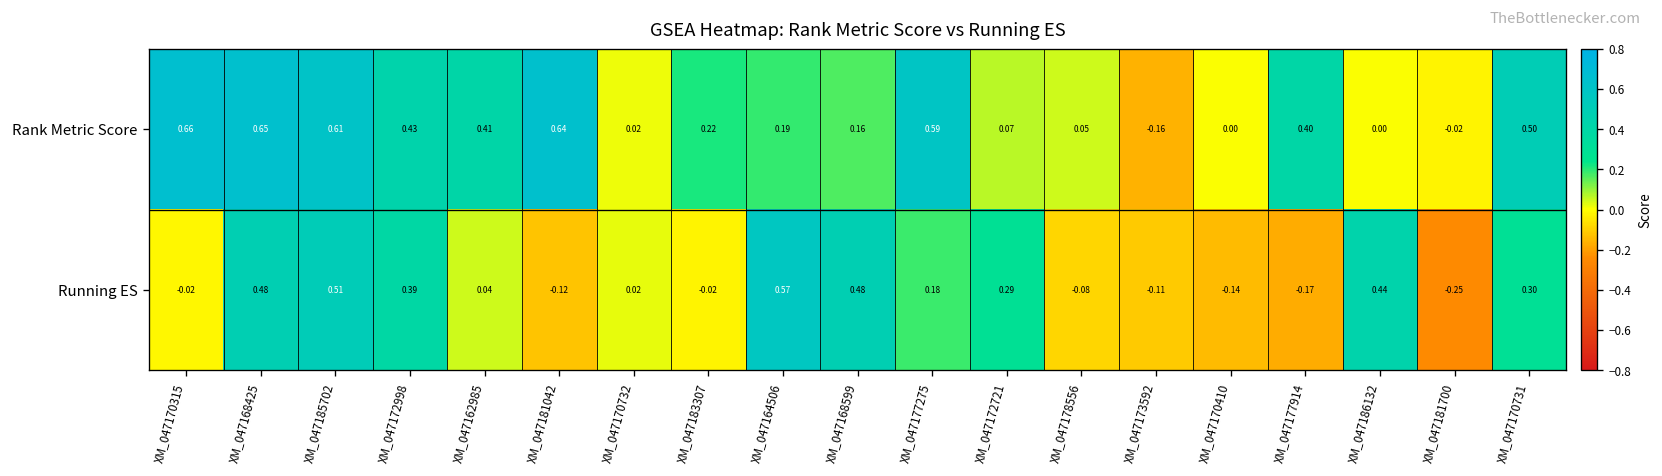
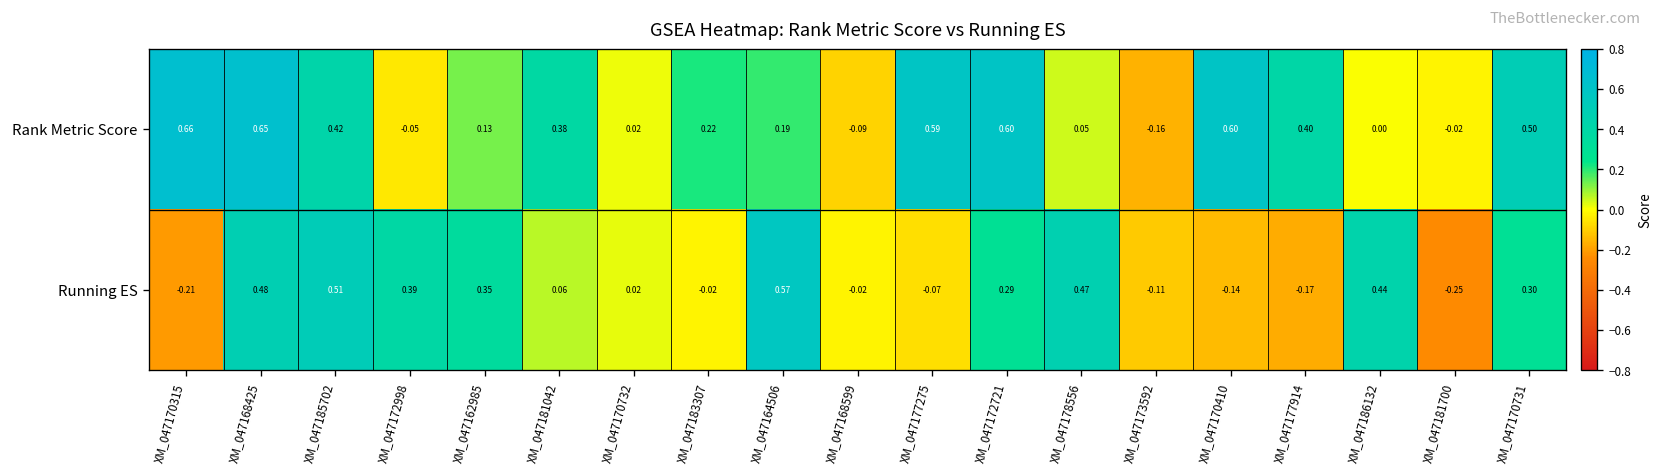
  {
    "Rank Metric Score": {
      "XM_047170315": 0.66,
      "XM_047168425": 0.65,
-     "XM_047185702": 0.61,
-     "XM_047172998": 0.43,
-     "XM_047162985": 0.41,
-     "XM_047181042": 0.64,
+     "XM_047185702": 0.42,
+     "XM_047172998": -0.05,
+     "XM_047162985": 0.13,
+     "XM_047181042": 0.38,
      "XM_047170732": 0.02,
      "XM_047183307": 0.22,
      "XM_047164506": 0.19,
-     "XM_047168599": 0.16,
+     "XM_047168599": -0.09,
      "XM_047177275": 0.59,
-     "XM_047172721": 0.07,
+     "XM_047172721": 0.60,
      "XM_047178556": 0.05,
      "XM_047173592": -0.16,
-     "XM_047170410": 0.00,
+     "XM_047170410": 0.60,
      "XM_047177914": 0.40,
      "XM_047186132": 0.00,
      "XM_047181700": -0.02,
      "XM_047170731": 0.50
    },
    "Running ES": {
-     "XM_047170315": -0.02,
+     "XM_047170315": -0.21,
      "XM_047168425": 0.48,
      "XM_047185702": 0.51,
      "XM_047172998": 0.39,
-     "XM_047162985": 0.04,
-     "XM_047181042": -0.12,
+     "XM_047162985": 0.35,
+     "XM_047181042": 0.06,
      "XM_047170732": 0.02,
      "XM_047183307": -0.02,
      "XM_047164506": 0.57,
-     "XM_047168599": 0.48,
-     "XM_047177275": 0.18,
+     "XM_047168599": -0.02,
+     "XM_047177275": -0.07,
      "XM_047172721": 0.29,
-     "XM_047178556": -0.08,
+     "XM_047178556": 0.47,
      "XM_047173592": -0.11,
      "XM_047170410": -0.14,
      "XM_047177914": -0.17,
      "XM_047186132": 0.44,
      "XM_047181700": -0.25,
      "XM_047170731": 0.30
    }
  }
